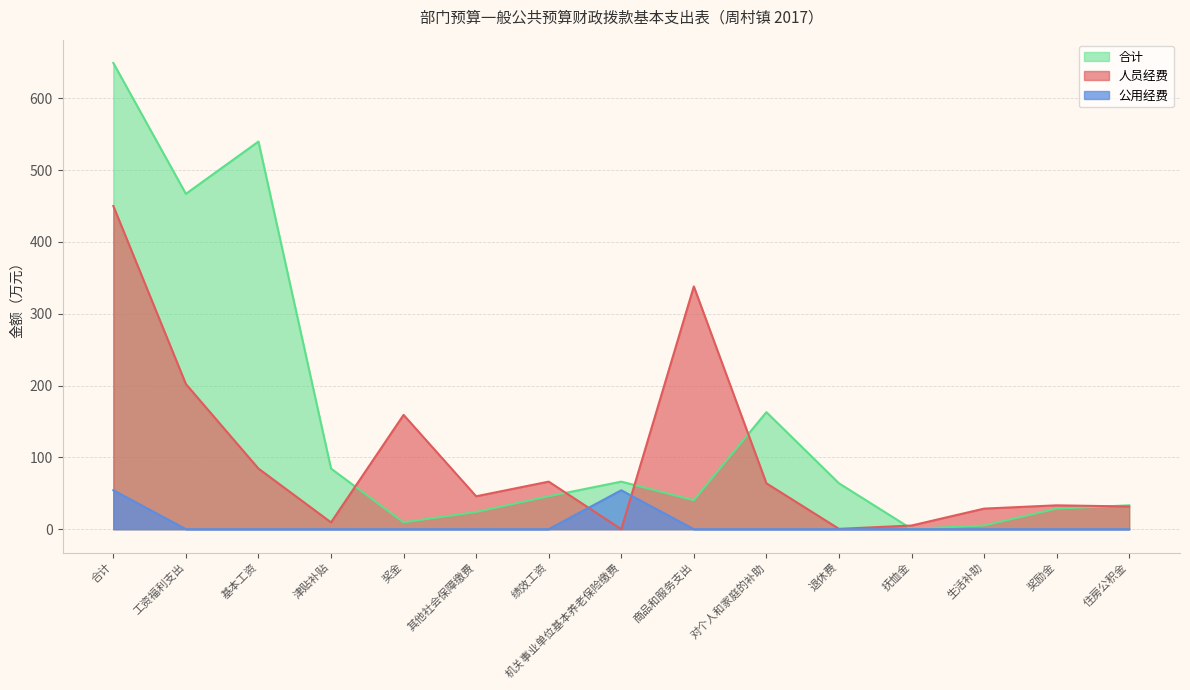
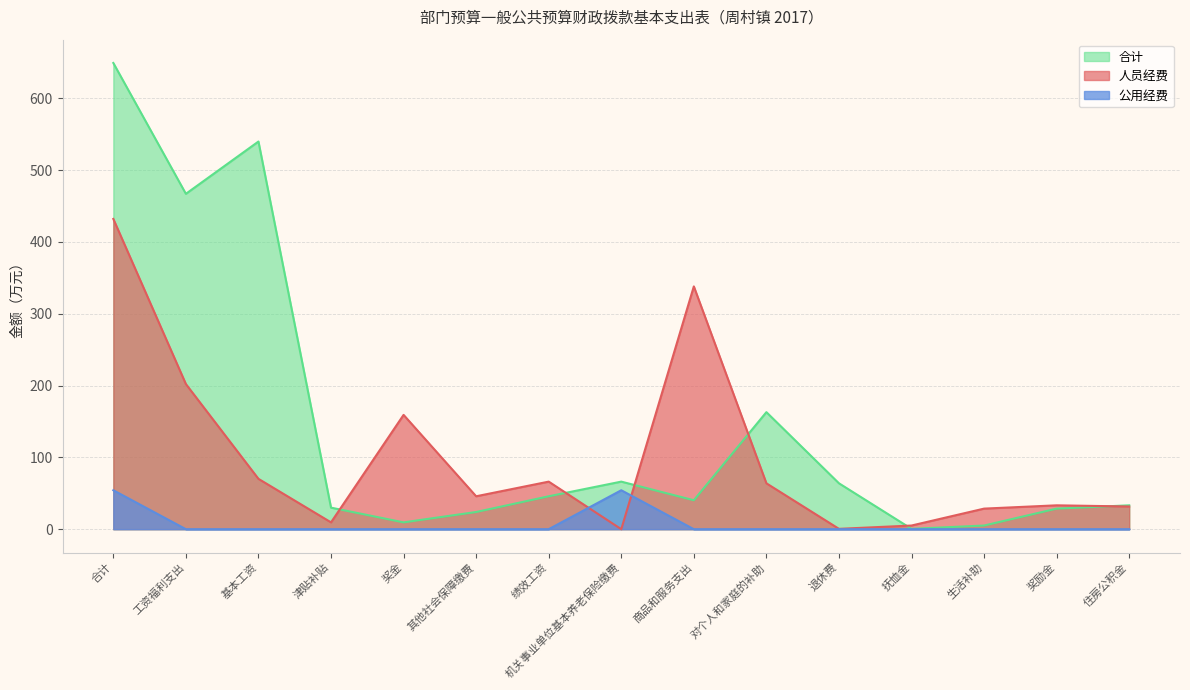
  {
    "合计": {
      "合计": 650,
      "工资福利支出": 470,
      "基本工资": 540,
-     "津贴补贴": 80,
+     "津贴补贴": 30,
      "奖金": 10,
      "其他社会保障缴费": 20,
      "绩效工资": 50,
      "机关事业单位基本养老保险缴费": 70,
      "商品和服务支出": 40,
      "对个人和家庭的补助": 160,
      "退休费": 60,
      "生活补助": 10,
      "奖励金": 30
    },
    "人员经费": {
-     "合计": 450,
+     "合计": 430,
      "工资福利支出": 200,
-     "基本工资": 80,
+     "基本工资": 70,
      "津贴补贴": 10,
      "奖金": 160,
      "其他社会保障缴费": 50,
      "绩效工资": 70,
      "机关事业单位基本养老保险缴费": 0,
      "商品和服务支出": 340,
      "对个人和家庭的补助": 60,
      "抚恤金": 10,
      "生活补助": 30,
      "奖励金": 30
    },
    "公用经费": {
      "合计": 50,
      "工资福利支出": 0,
      "基本工资": 0,
      "津贴补贴": 0,
      "奖金": 0,
      "其他社会保障缴费": 0,
      "绩效工资": 0,
      "机关事业单位基本养老保险缴费": 50,
      "商品和服务支出": 0,
      "对个人和家庭的补助": 0,
      "生活补助": 0,
      "奖励金": 0,
      "住房公积金": 0
    }
  }
